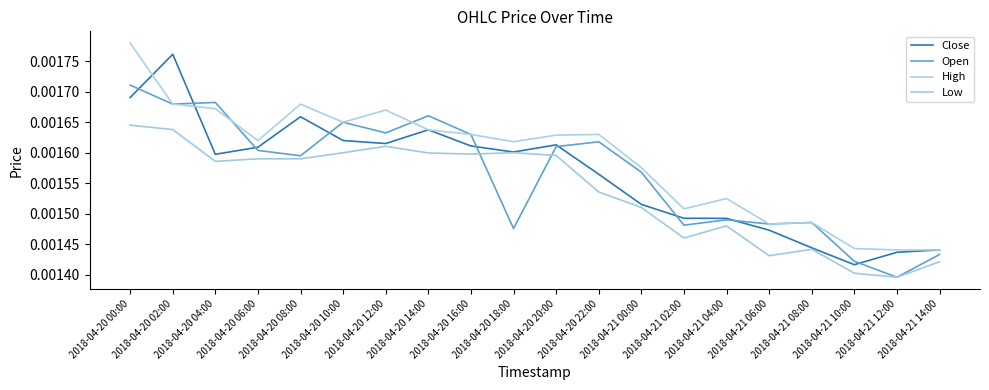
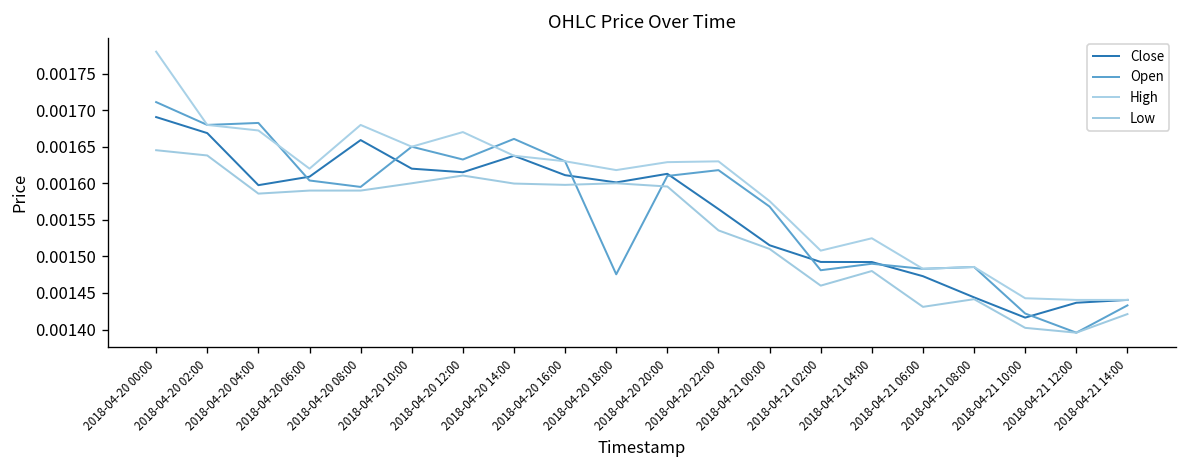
  {
    "Close": {
      "2018-04-20 00:00": 0.00169,
-     "2018-04-20 02:00": 0.00176,
+     "2018-04-20 02:00": 0.00167,
      "2018-04-20 04:00": 0.00160,
      "2018-04-20 06:00": 0.00161,
      "2018-04-20 08:00": 0.00166,
      "2018-04-20 10:00": 0.00162,
      "2018-04-20 12:00": 0.00162,
      "2018-04-20 16:00": 0.00161,
      "2018-04-20 22:00": 0.00156,
      "2018-04-21 00:00": 0.00152,
      "2018-04-21 02:00": 0.00149,
      "2018-04-21 06:00": 0.00147,
      "2018-04-21 10:00": 0.00142
    },
    "Open": {
      "2018-04-20 00:00": 0.00171,
      "2018-04-20 04:00": 0.00168,
      "2018-04-20 06:00": 0.00160,
      "2018-04-20 08:00": 0.00160,
      "2018-04-20 12:00": 0.00163,
      "2018-04-20 14:00": 0.00166,
      "2018-04-20 18:00": 0.00148,
      "2018-04-20 22:00": 0.00162,
      "2018-04-21 00:00": 0.00157,
      "2018-04-21 02:00": 0.00148,
      "2018-04-21 10:00": 0.00142,
      "2018-04-21 14:00": 0.00143
    }
  }
